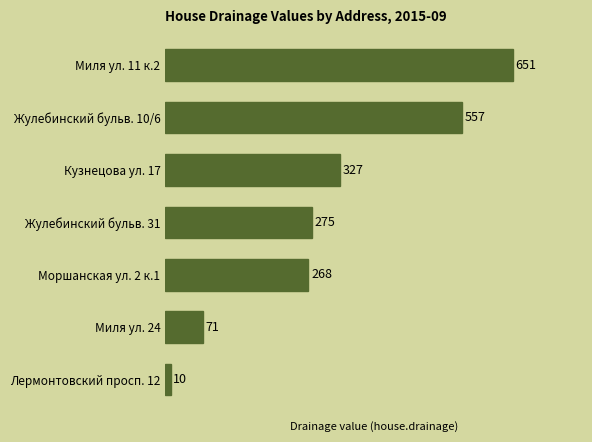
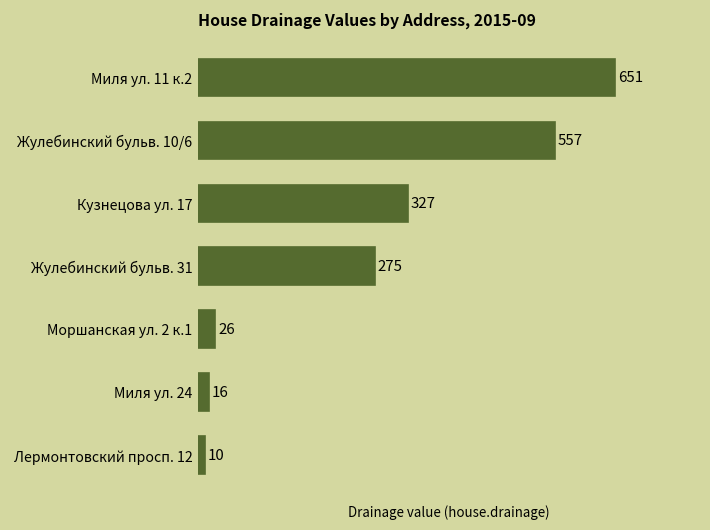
  {
    "Миля ул. 11 к.2": 651,
    "Жулебинский бульв. 10/6": 557,
    "Кузнецова ул. 17": 327,
    "Жулебинский бульв. 31": 275,
-   "Моршанская ул. 2 к.1": 268,
-   "Миля ул. 24": 71,
+   "Моршанская ул. 2 к.1": 26,
+   "Миля ул. 24": 16,
    "Лермонтовский просп. 12": 10
  }
